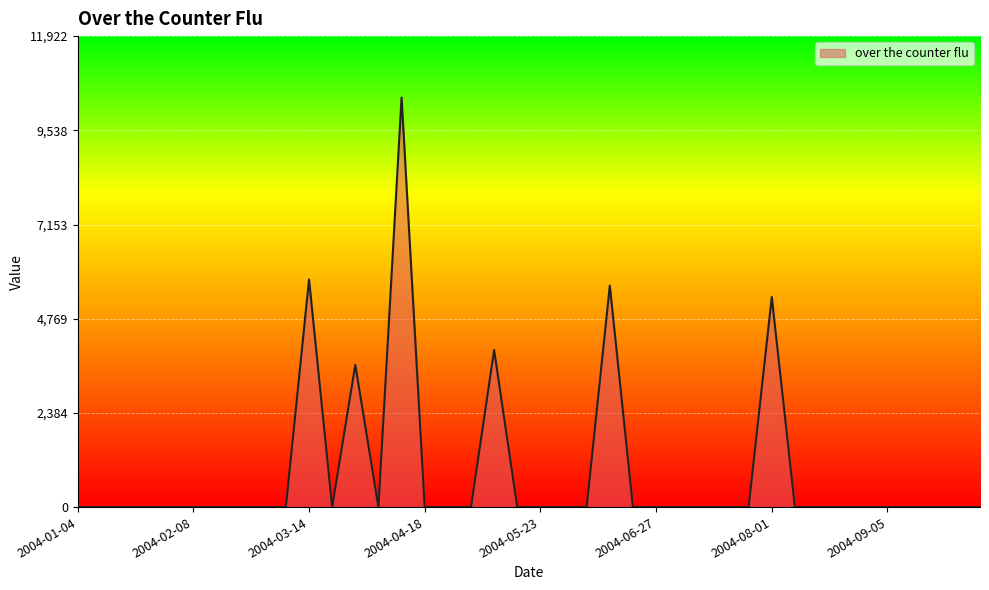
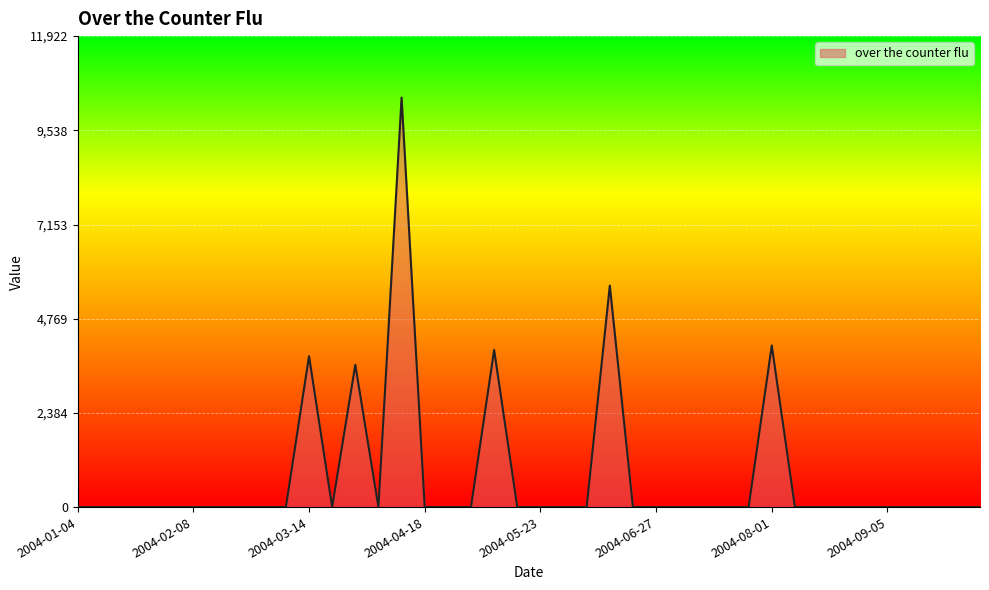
  {
    "2004-01-04": "0",
    "2004-02-08": "0",
-   "2004-03-14": "5,800",
+   "2004-03-14": "3,800",
    "2004-04-18": "0",
    "2004-05-23": "0",
    "2004-06-27": "0",
-   "2004-08-01": "5,300",
+   "2004-08-01": "4,100",
    "2004-09-05": "0"
  }
